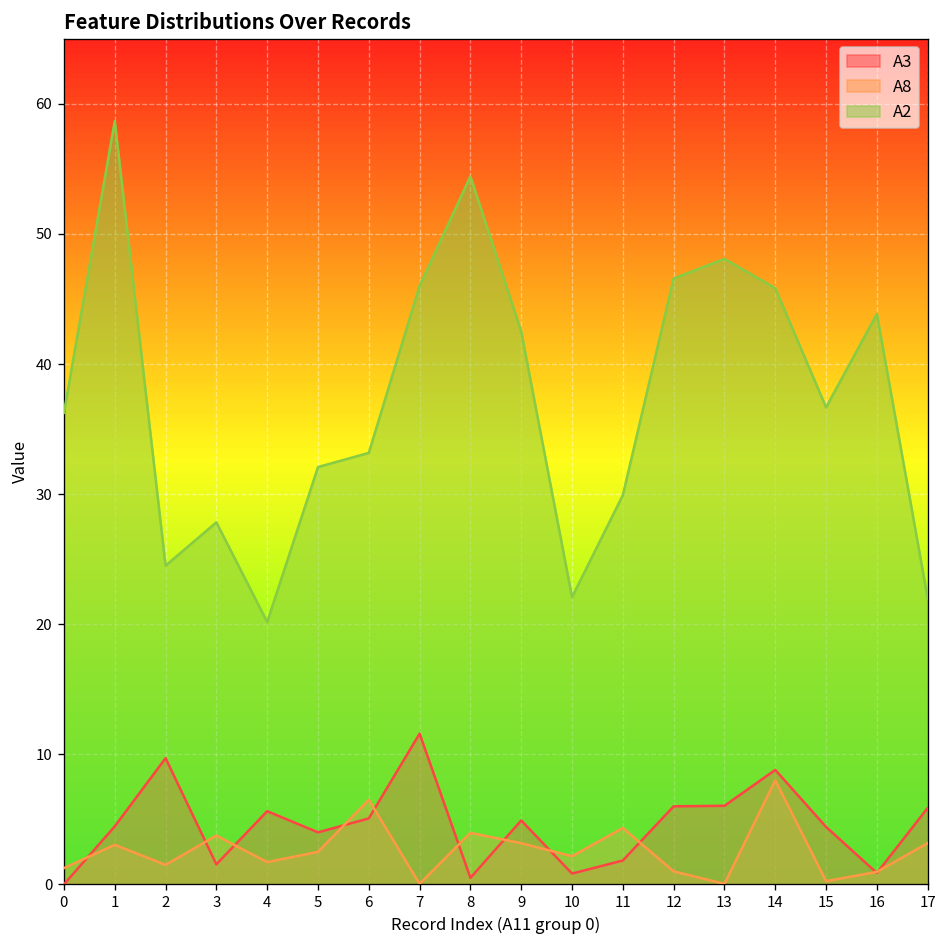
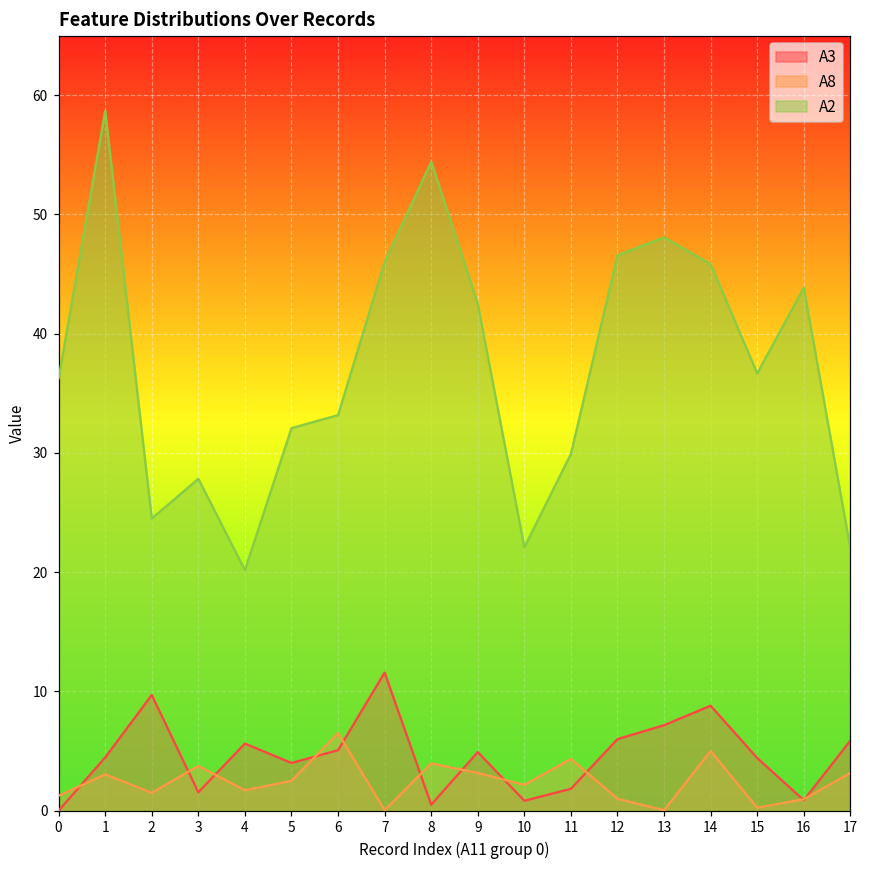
  {
    "A3": {
      "0": 0.0,
      "1": 4.5,
      "2": 9.7,
      "3": 1.5,
      "4": 5.6,
      "5": 4.0,
      "6": 5.1,
      "7": 11.6,
      "8": 0.5,
      "9": 4.9,
      "10": 0.8,
      "11": 1.8,
      "12": 6.0,
-     "13": 6.0,
+     "13": 7.2,
      "14": 8.8,
      "15": 4.4,
      "17": 5.9
    },
    "A8": {
      "0": 1.3,
      "1": 3,
      "2": 1.5,
      "3": 3.8,
      "4": 1.7,
      "5": 2.5,
      "6": 6.5,
      "7": 0,
      "8": 4,
      "9": 3,
      "10": 2,
      "11": 4.3,
      "12": 1,
      "13": 0,
-     "14": 8,
+     "14": 5,
      "15": 0.3,
      "17": 3
    },
    "A2": {
      "0": 36.3,
      "1": 58.7,
      "2": 24.5,
      "3": 27.8,
      "4": 20.2,
      "5": 32.1,
      "6": 33.2,
      "7": 46.0,
      "8": 54.4,
      "9": 42.5,
      "10": 22.1,
      "11": 29.9,
      "12": 46.6,
      "13": 48.1,
      "14": 45.8,
      "15": 36.7,
      "16": 43.9,
      "17": 22.0
    }
  }
